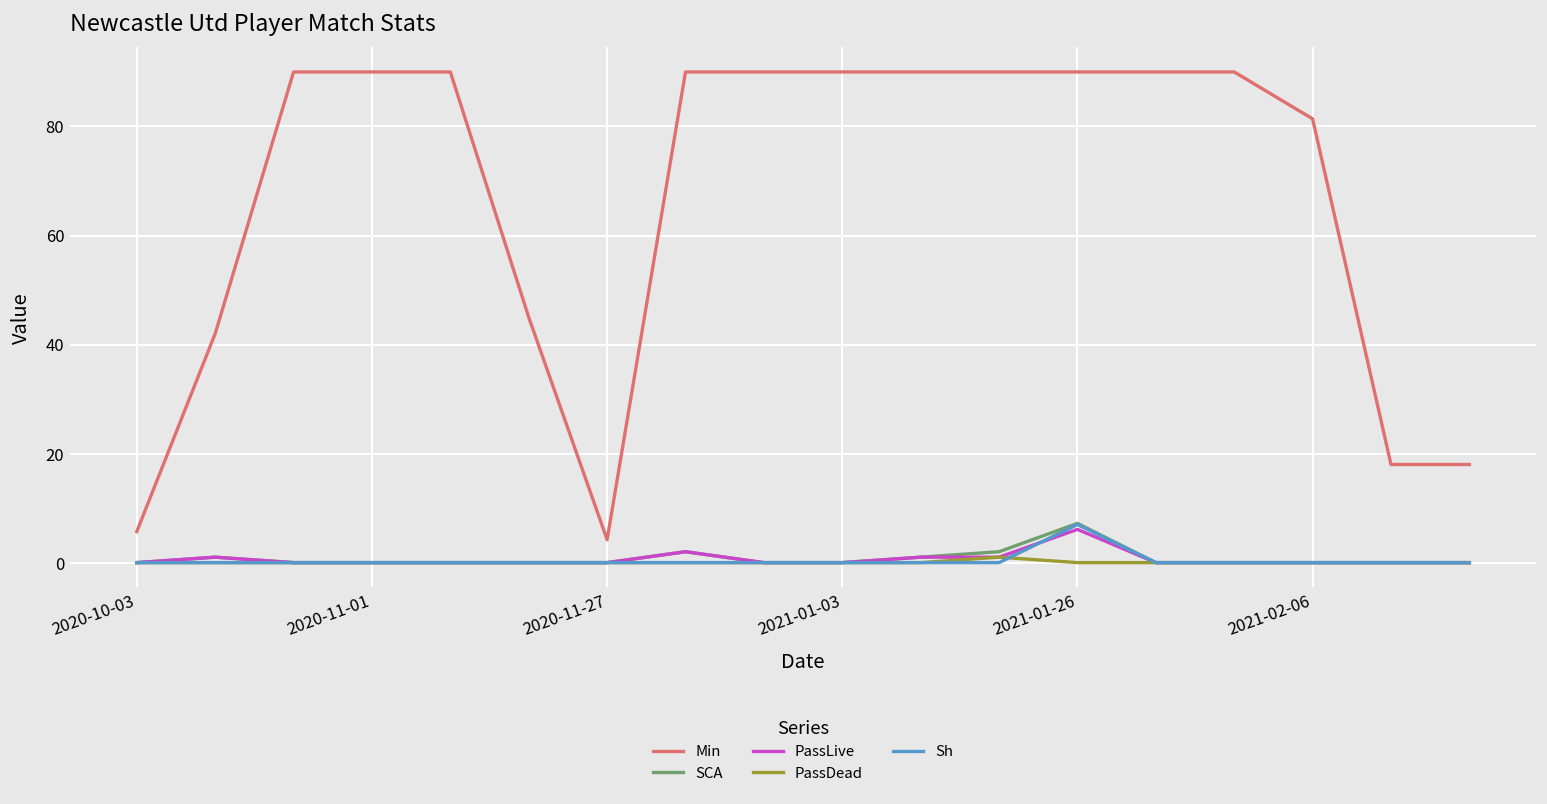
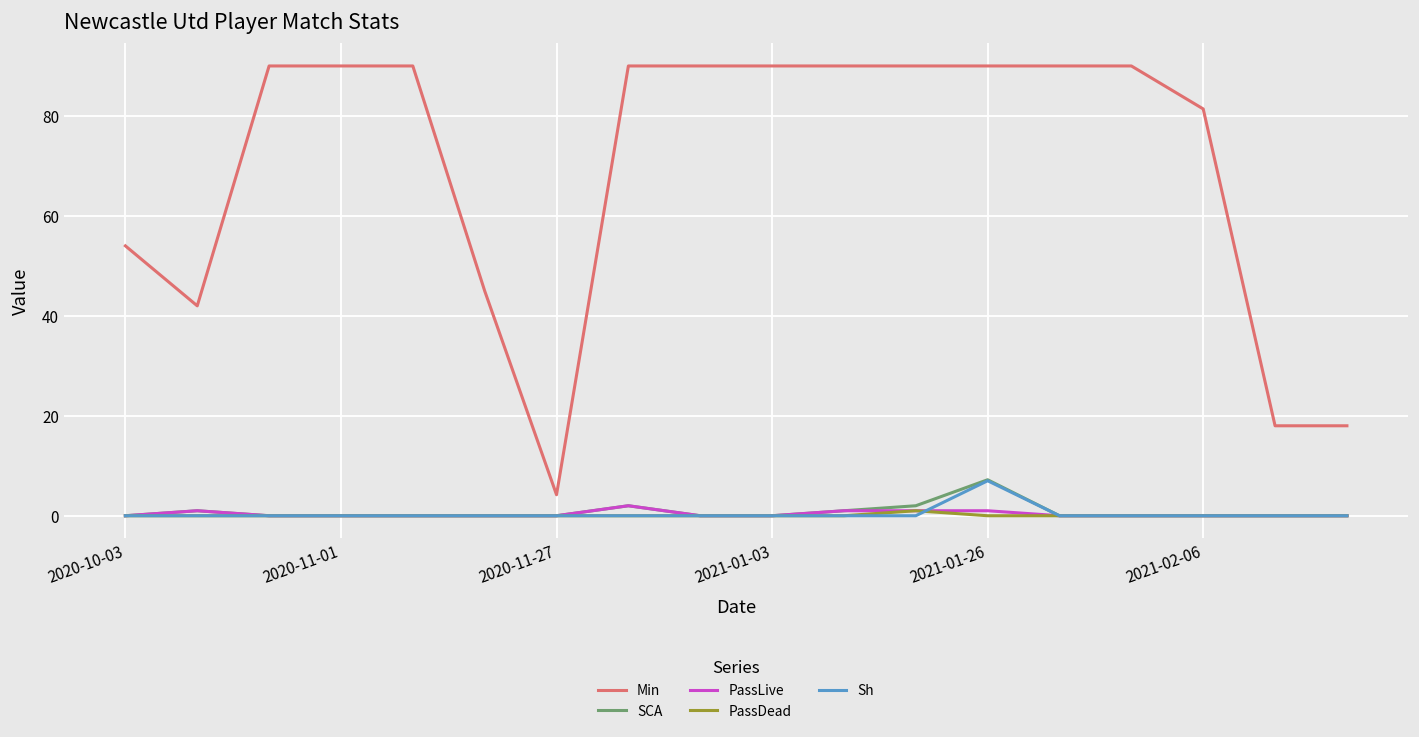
  {
    "Min": {
-     "2020-10-03": 6,
+     "2020-10-03": 54,
      "2020-11-01": 90,
      "2020-11-27": 4,
      "2021-01-03": 90,
      "2021-01-26": 90,
      "2021-02-06": 81
    },
    "PassLive": {
-     "2021-01-26": 6
+     "2021-01-26": 1
    },
    "PassDead": {
      "2021-01-26": 0
    }
  }
